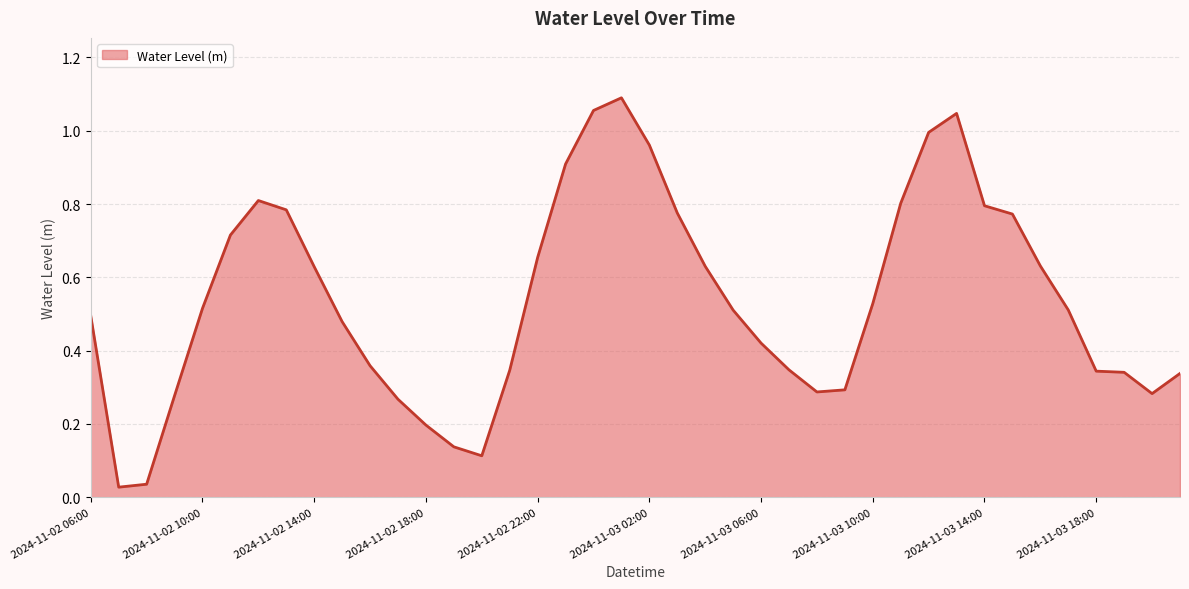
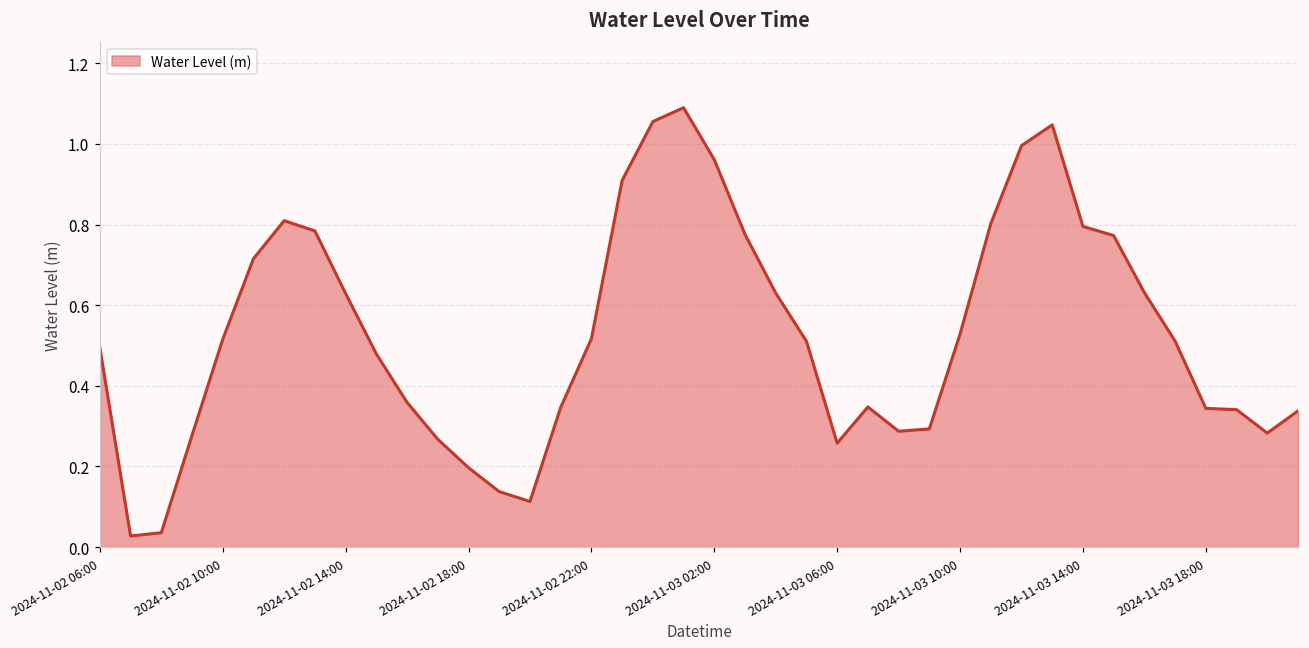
  {
    "2024-11-02 06:00": 0.49,
    "2024-11-02 10:00": 0.52,
    "2024-11-02 14:00": 0.63,
    "2024-11-02 18:00": 0.20,
-   "2024-11-02 22:00": 0.65,
+   "2024-11-02 22:00": 0.52,
    "2024-11-03 02:00": 0.96,
-   "2024-11-03 06:00": 0.42,
+   "2024-11-03 06:00": 0.26,
    "2024-11-03 10:00": 0.53,
    "2024-11-03 14:00": 0.80,
    "2024-11-03 18:00": 0.34
  }
